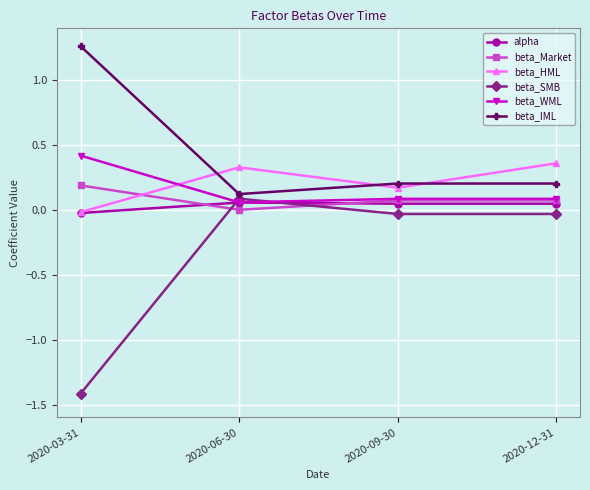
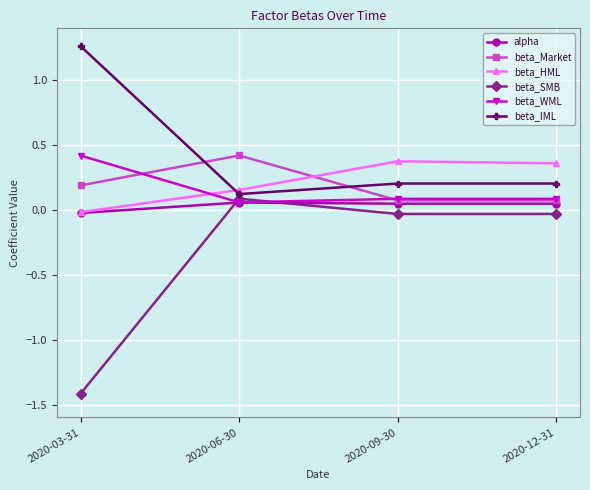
  {
    "beta_Market": {
      "2020-03-31": 0.19,
-     "2020-06-30": 0.00
+     "2020-06-30": 0.42
    },
    "beta_HML": {
-     "2020-06-30": 0.33,
-     "2020-09-30": 0.17,
+     "2020-06-30": 0.15,
+     "2020-09-30": 0.37,
      "2020-12-31": 0.36
    }
  }
